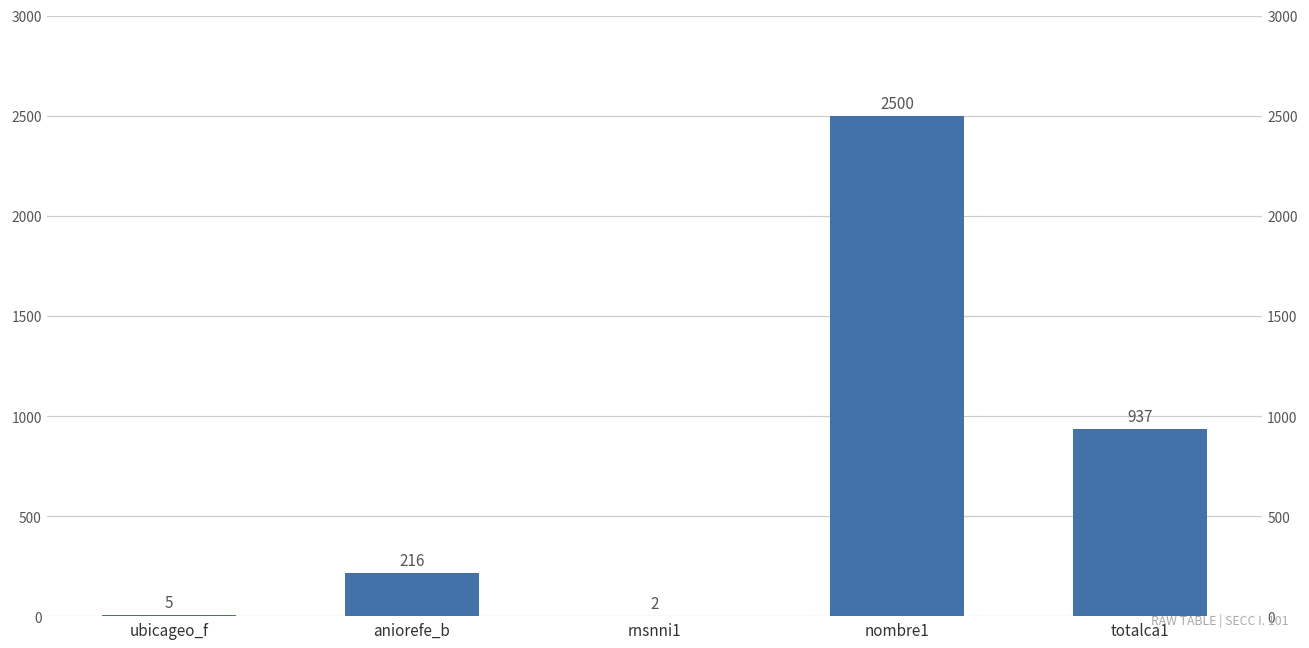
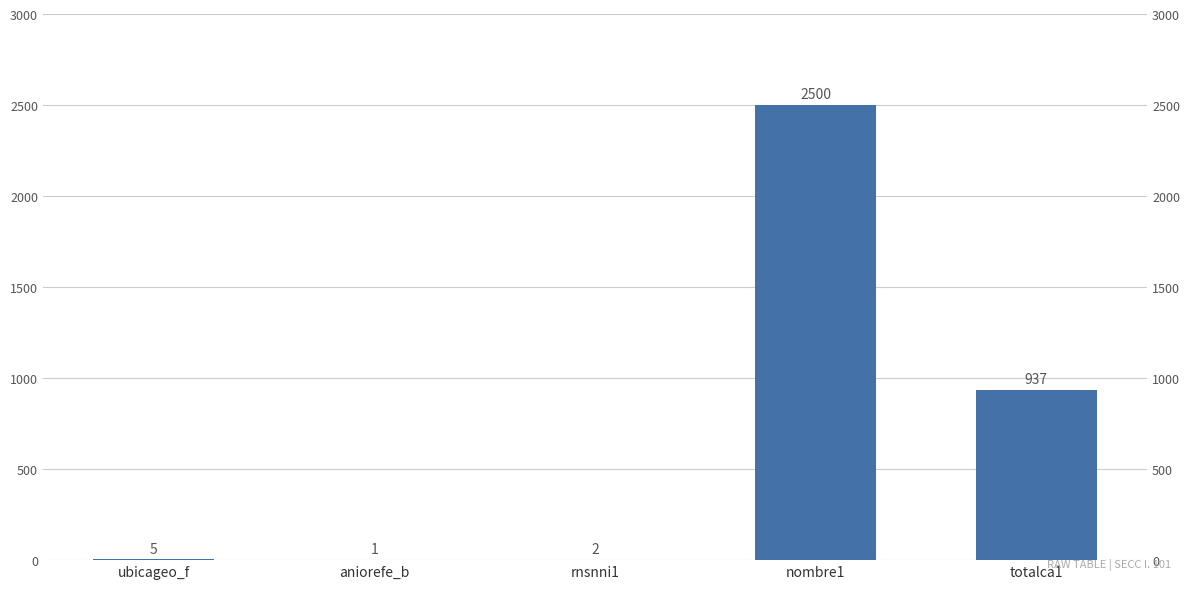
  {
    "ubicageo_f": 5,
-   "aniorefe_b": 216,
+   "aniorefe_b": 1,
    "rnsnni1": 2,
    "nombre1": 2500,
    "totalca1": 937
  }
